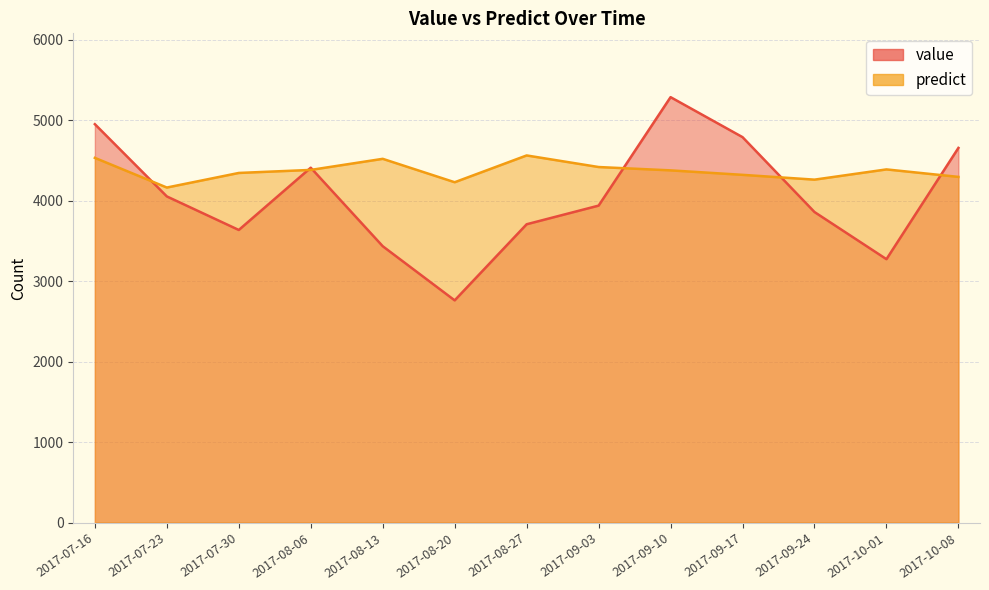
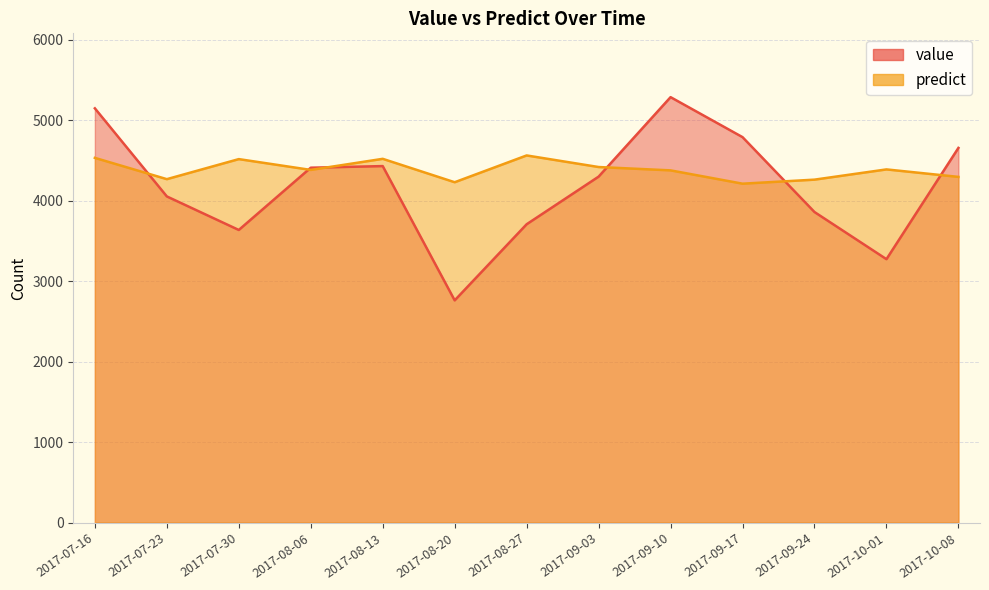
  {
    "value": {
-     "2017-07-16": 5000,
+     "2017-07-16": 5100,
      "2017-07-23": 4100,
      "2017-07-30": 3600,
-     "2017-08-13": 3400,
+     "2017-08-13": 4400,
      "2017-08-20": 2800,
      "2017-08-27": 3700,
-     "2017-09-03": 3900,
+     "2017-09-03": 4300,
      "2017-09-10": 5300,
      "2017-09-17": 4800,
      "2017-09-24": 3900,
      "2017-10-01": 3300,
      "2017-10-08": 4700
    },
    "predict": {
      "2017-07-16": 4500,
-     "2017-07-23": 4200,
-     "2017-07-30": 4300,
+     "2017-07-23": 4300,
+     "2017-07-30": 4500,
      "2017-08-13": 4500,
      "2017-08-20": 4200,
      "2017-08-27": 4600,
      "2017-09-03": 4400,
      "2017-09-10": 4400,
-     "2017-09-17": 4300,
+     "2017-09-17": 4200,
      "2017-09-24": 4300,
      "2017-10-01": 4400,
      "2017-10-08": 4300
    }
  }
